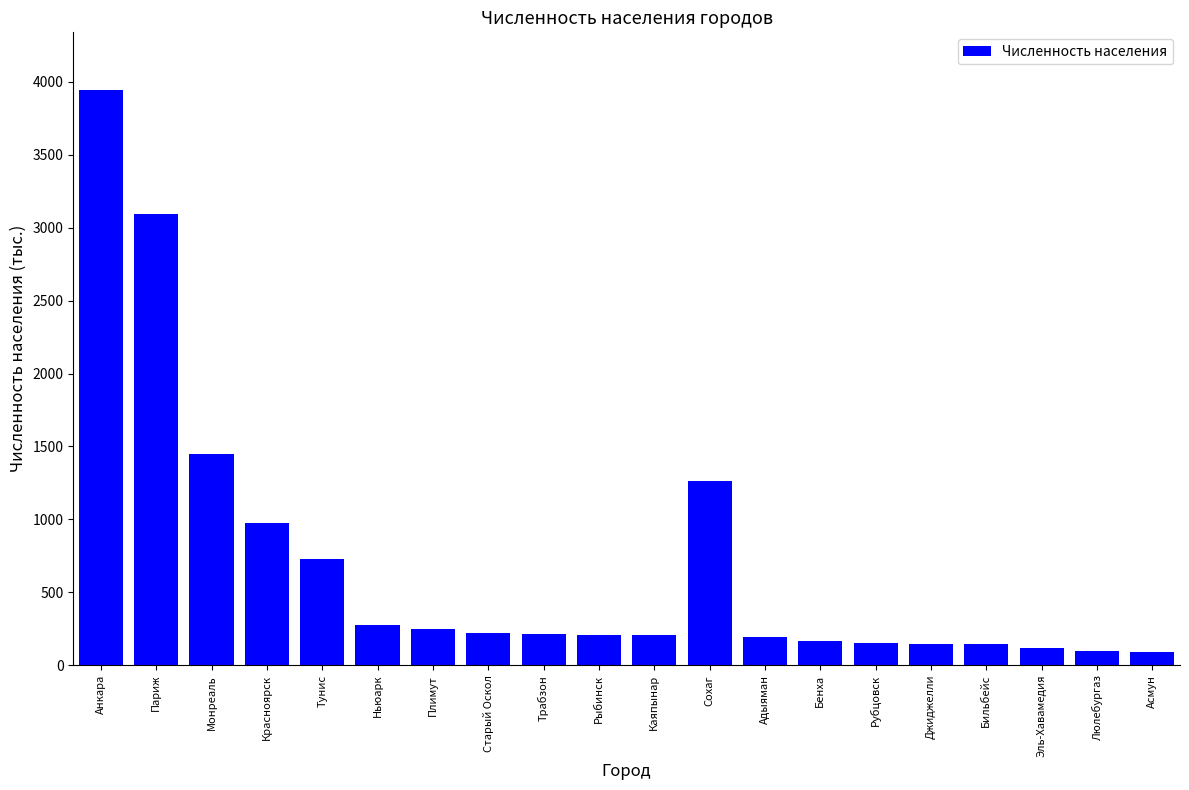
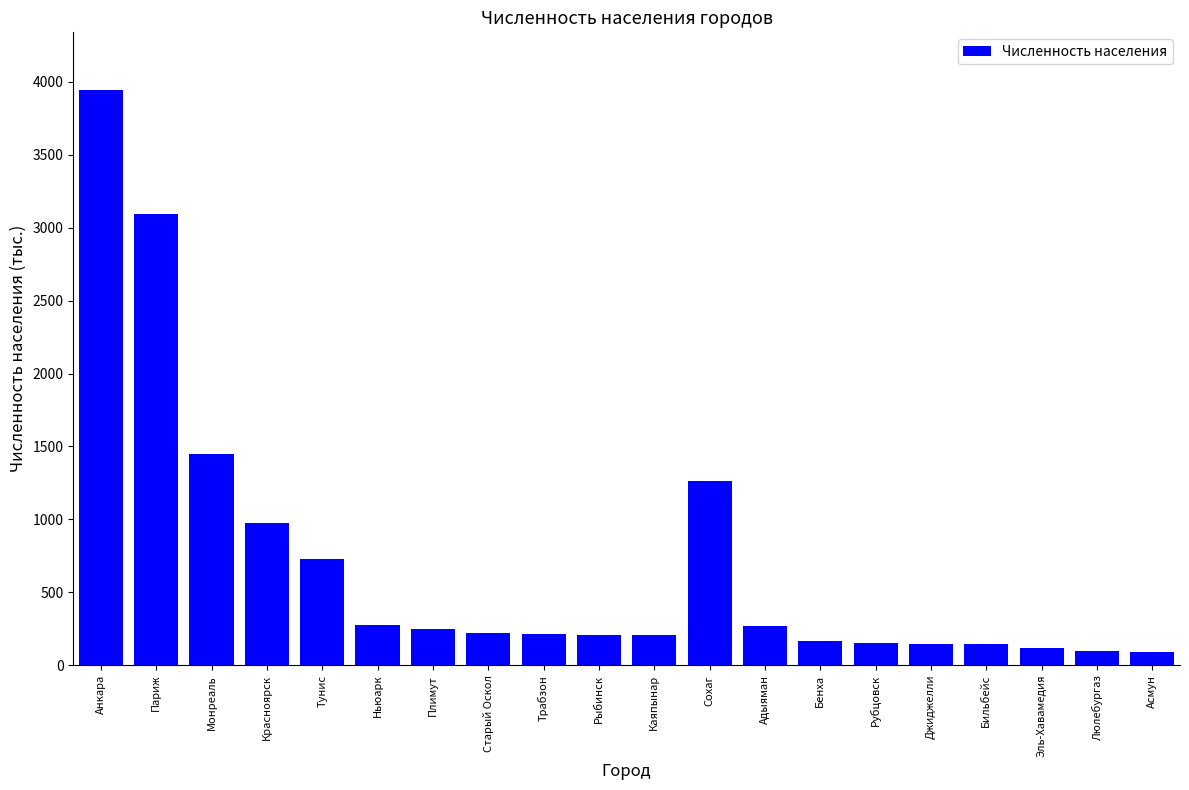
  {
    "Анкара": 3950,
    "Париж": 3100,
    "Монреаль": 1450,
    "Красноярск": 970,
    "Тунис": 730,
    "Ньюарк": 270,
    "Плимут": 250,
    "Старый Оскол": 220,
    "Трабзон": 210,
    "Рыбинск": 210,
    "Каяпынар": 200,
    "Сохаг": 1260,
-   "Адыяман": 190,
+   "Адыяман": 270,
    "Бенха": 160,
    "Рубцовск": 160,
    "Джиджелли": 150,
    "Бильбейс": 150,
    "Эль-Хавамедия": 120,
    "Люлебургаз": 100,
    "Асмун": 90
  }
